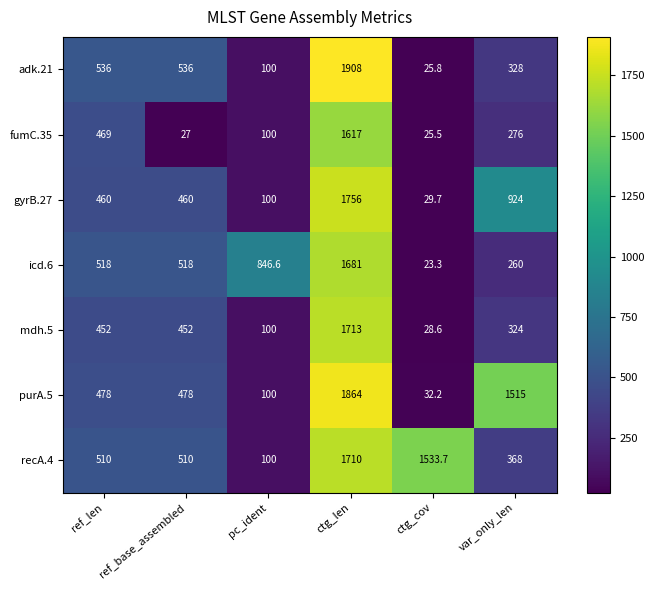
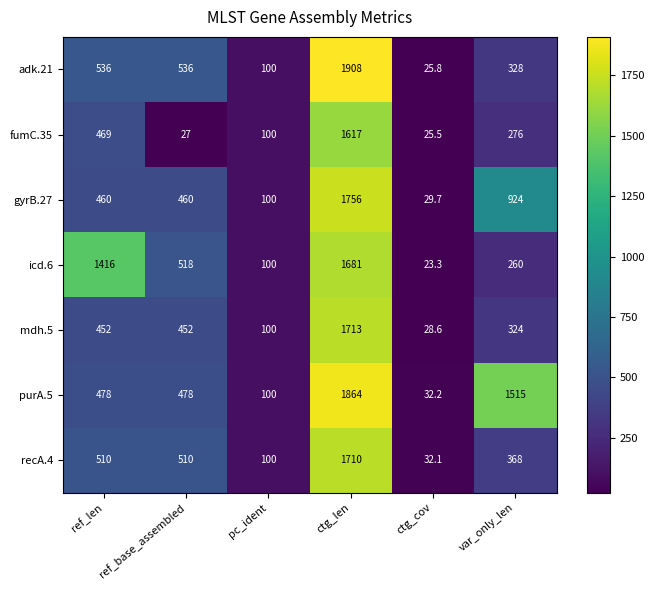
  {
    "adk.21": {
      "ref_len": 536,
      "ref_base_assembled": 536,
      "pc_ident": 100,
      "ctg_len": 1908,
      "ctg_cov": 25.8,
      "var_only_len": 328
    },
    "fumC.35": {
      "ref_len": 469,
      "ref_base_assembled": 27,
      "pc_ident": 100,
      "ctg_len": 1617,
      "ctg_cov": 25.5,
      "var_only_len": 276
    },
    "gyrB.27": {
      "ref_len": 460,
      "ref_base_assembled": 460,
      "pc_ident": 100,
      "ctg_len": 1756,
      "ctg_cov": 29.7,
      "var_only_len": 924
    },
    "icd.6": {
-     "ref_len": 518,
+     "ref_len": 1416,
      "ref_base_assembled": 518,
-     "pc_ident": 846.6,
+     "pc_ident": 100,
      "ctg_len": 1681,
      "ctg_cov": 23.3,
      "var_only_len": 260
    },
    "mdh.5": {
      "ref_len": 452,
      "ref_base_assembled": 452,
      "pc_ident": 100,
      "ctg_len": 1713,
      "ctg_cov": 28.6,
      "var_only_len": 324
    },
    "purA.5": {
      "ref_len": 478,
      "ref_base_assembled": 478,
      "pc_ident": 100,
      "ctg_len": 1864,
      "ctg_cov": 32.2,
      "var_only_len": 1515
    },
    "recA.4": {
      "ref_len": 510,
      "ref_base_assembled": 510,
      "pc_ident": 100,
      "ctg_len": 1710,
-     "ctg_cov": 1533.7,
+     "ctg_cov": 32.1,
      "var_only_len": 368
    }
  }
